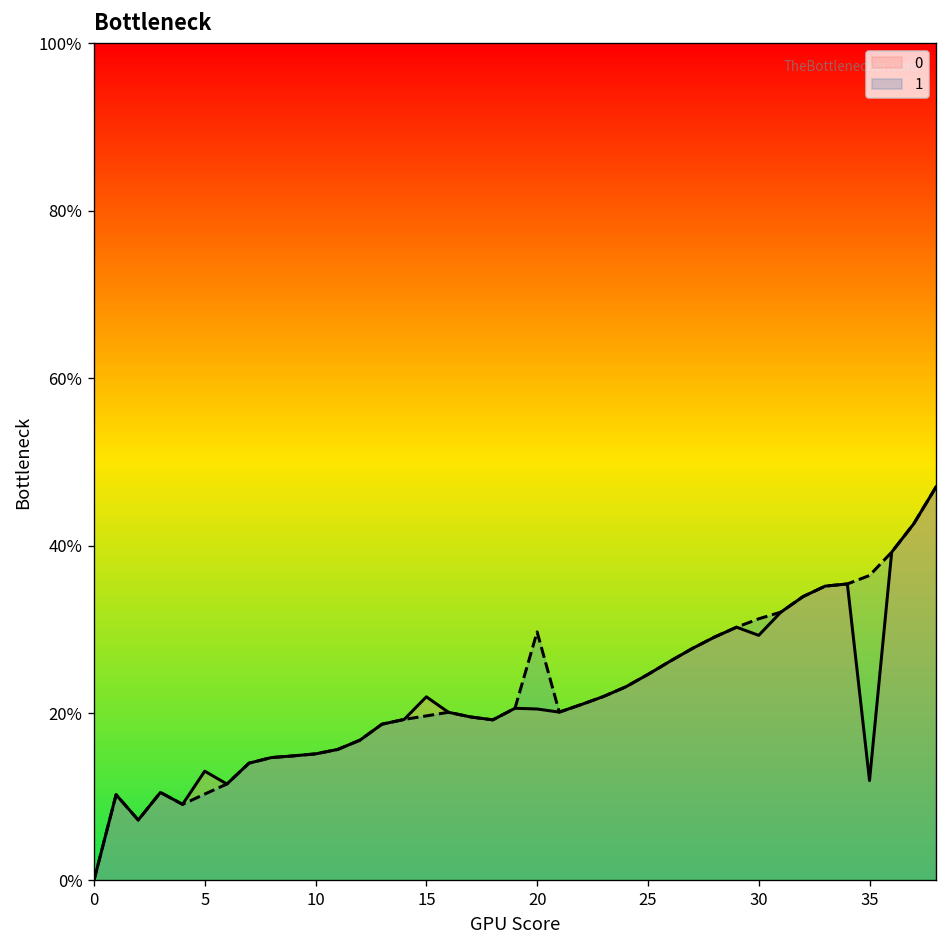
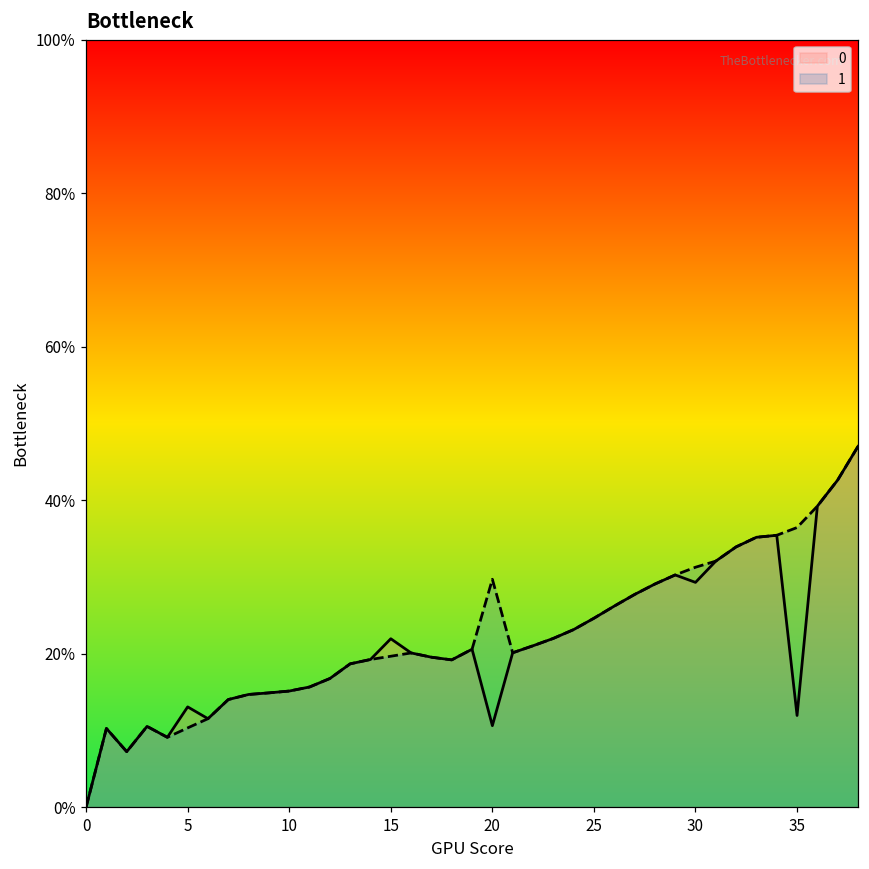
  {
    "0": {
      "5": "13%",
      "15": "22%",
-     "20": "20%",
+     "20": "11%",
      "30": "29%",
      "35": "12%"
    },
    "1": {
      "5": "10%",
      "15": "20%",
      "20": "30%",
      "30": "31%",
      "35": "36%"
    }
  }
